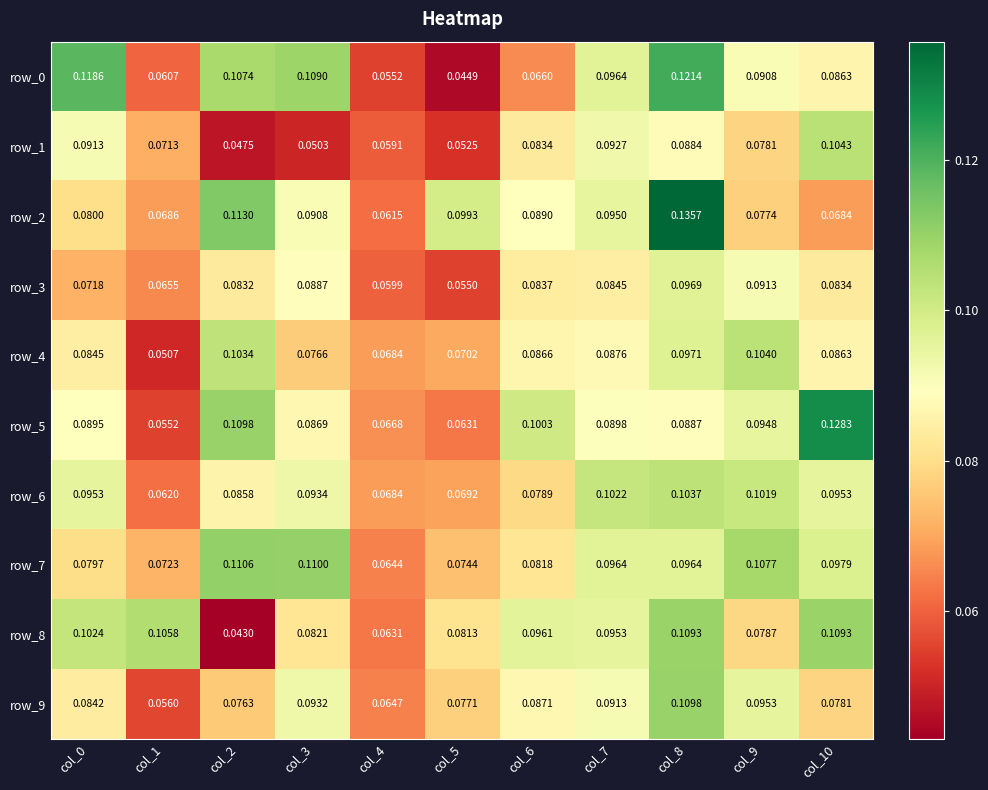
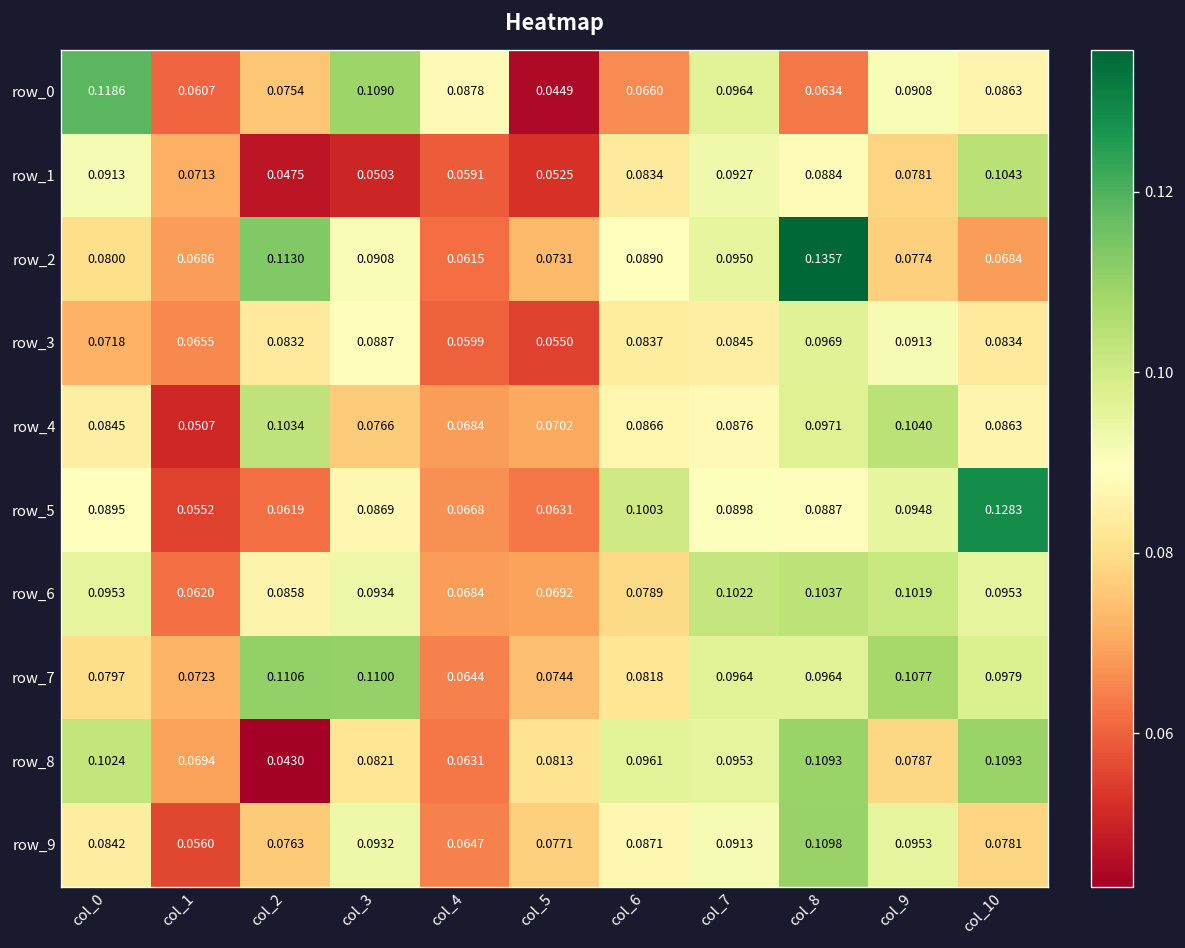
  {
    "row_0": {
      "col_0": 0.1186,
      "col_1": 0.0607,
-     "col_2": 0.1074,
+     "col_2": 0.0754,
      "col_3": 0.1090,
-     "col_4": 0.0552,
+     "col_4": 0.0878,
      "col_5": 0.0449,
      "col_6": 0.0660,
      "col_7": 0.0964,
-     "col_8": 0.1214,
+     "col_8": 0.0634,
      "col_9": 0.0908,
      "col_10": 0.0863
    },
    "row_1": {
      "col_0": 0.0913,
      "col_1": 0.0713,
      "col_2": 0.0475,
      "col_3": 0.0503,
      "col_4": 0.0591,
      "col_5": 0.0525,
      "col_6": 0.0834,
      "col_7": 0.0927,
      "col_8": 0.0884,
      "col_9": 0.0781,
      "col_10": 0.1043
    },
    "row_2": {
      "col_0": 0.0800,
      "col_1": 0.0686,
      "col_2": 0.1130,
      "col_3": 0.0908,
      "col_4": 0.0615,
-     "col_5": 0.0993,
+     "col_5": 0.0731,
      "col_6": 0.0890,
      "col_7": 0.0950,
      "col_8": 0.1357,
      "col_9": 0.0774,
      "col_10": 0.0684
    },
    "row_3": {
      "col_0": 0.0718,
      "col_1": 0.0655,
      "col_2": 0.0832,
      "col_3": 0.0887,
      "col_4": 0.0599,
      "col_5": 0.0550,
      "col_6": 0.0837,
      "col_7": 0.0845,
      "col_8": 0.0969,
      "col_9": 0.0913,
      "col_10": 0.0834
    },
    "row_4": {
      "col_0": 0.0845,
      "col_1": 0.0507,
      "col_2": 0.1034,
      "col_3": 0.0766,
      "col_4": 0.0684,
      "col_5": 0.0702,
      "col_6": 0.0866,
      "col_7": 0.0876,
      "col_8": 0.0971,
      "col_9": 0.1040,
      "col_10": 0.0863
    },
    "row_5": {
      "col_0": 0.0895,
      "col_1": 0.0552,
-     "col_2": 0.1098,
+     "col_2": 0.0619,
      "col_3": 0.0869,
      "col_4": 0.0668,
      "col_5": 0.0631,
      "col_6": 0.1003,
      "col_7": 0.0898,
      "col_8": 0.0887,
      "col_9": 0.0948,
      "col_10": 0.1283
    },
    "row_6": {
      "col_0": 0.0953,
      "col_1": 0.0620,
      "col_2": 0.0858,
      "col_3": 0.0934,
      "col_4": 0.0684,
      "col_5": 0.0692,
      "col_6": 0.0789,
      "col_7": 0.1022,
      "col_8": 0.1037,
      "col_9": 0.1019,
      "col_10": 0.0953
    },
    "row_7": {
      "col_0": 0.0797,
      "col_1": 0.0723,
      "col_2": 0.1106,
      "col_3": 0.1100,
      "col_4": 0.0644,
      "col_5": 0.0744,
      "col_6": 0.0818,
      "col_7": 0.0964,
      "col_8": 0.0964,
      "col_9": 0.1077,
      "col_10": 0.0979
    },
    "row_8": {
      "col_0": 0.1024,
-     "col_1": 0.1058,
+     "col_1": 0.0694,
      "col_2": 0.0430,
      "col_3": 0.0821,
      "col_4": 0.0631,
      "col_5": 0.0813,
      "col_6": 0.0961,
      "col_7": 0.0953,
      "col_8": 0.1093,
      "col_9": 0.0787,
      "col_10": 0.1093
    },
    "row_9": {
      "col_0": 0.0842,
      "col_1": 0.0560,
      "col_2": 0.0763,
      "col_3": 0.0932,
      "col_4": 0.0647,
      "col_5": 0.0771,
      "col_6": 0.0871,
      "col_7": 0.0913,
      "col_8": 0.1098,
      "col_9": 0.0953,
      "col_10": 0.0781
    }
  }
